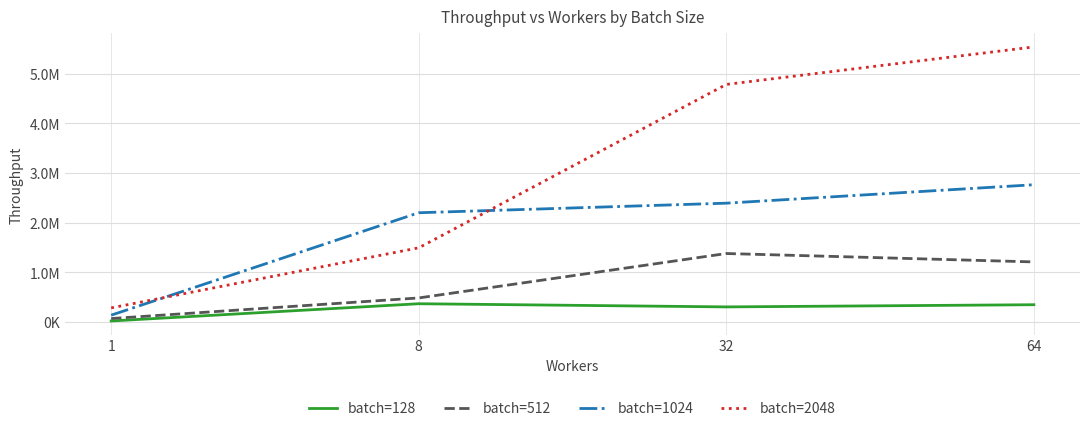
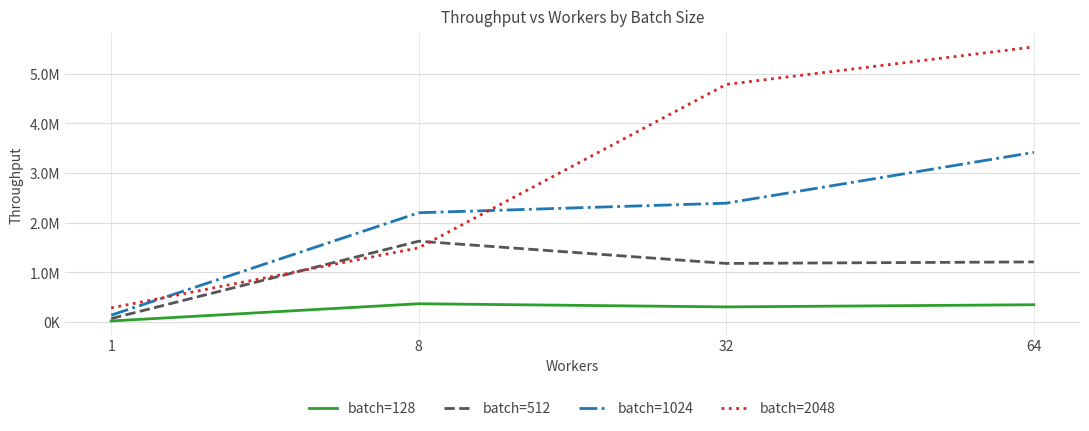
  {
    "batch=128": {
      "8": 400000,
      "32": 300000,
      "64": 300000
    },
    "batch=512": {
-     "8": 500000,
-     "32": 1400000,
+     "8": 1600000,
+     "32": 1200000,
      "64": 1200000
    },
    "batch=1024": {
      "1": 100000,
      "8": 2200000,
      "32": 2400000,
-     "64": 2800000
+     "64": 3400000
    },
    "batch=2048": {
      "1": 300000,
      "8": 1500000,
      "32": 4800000,
      "64": 5500000
    }
  }
